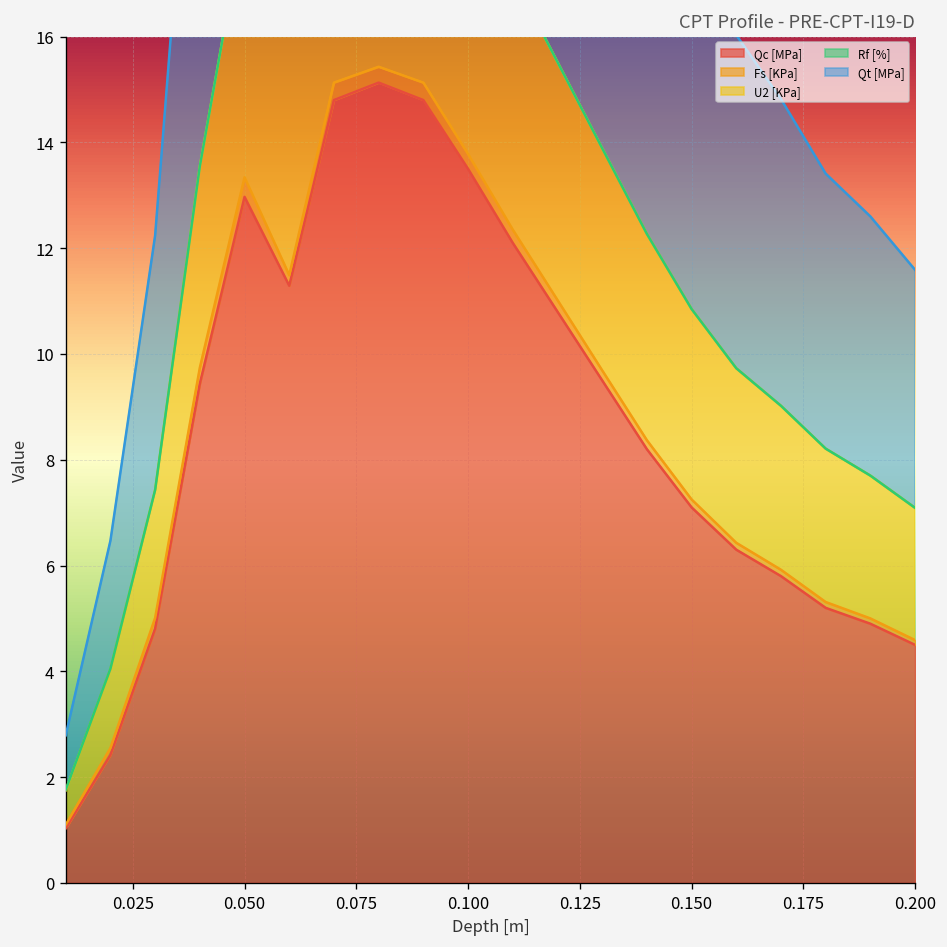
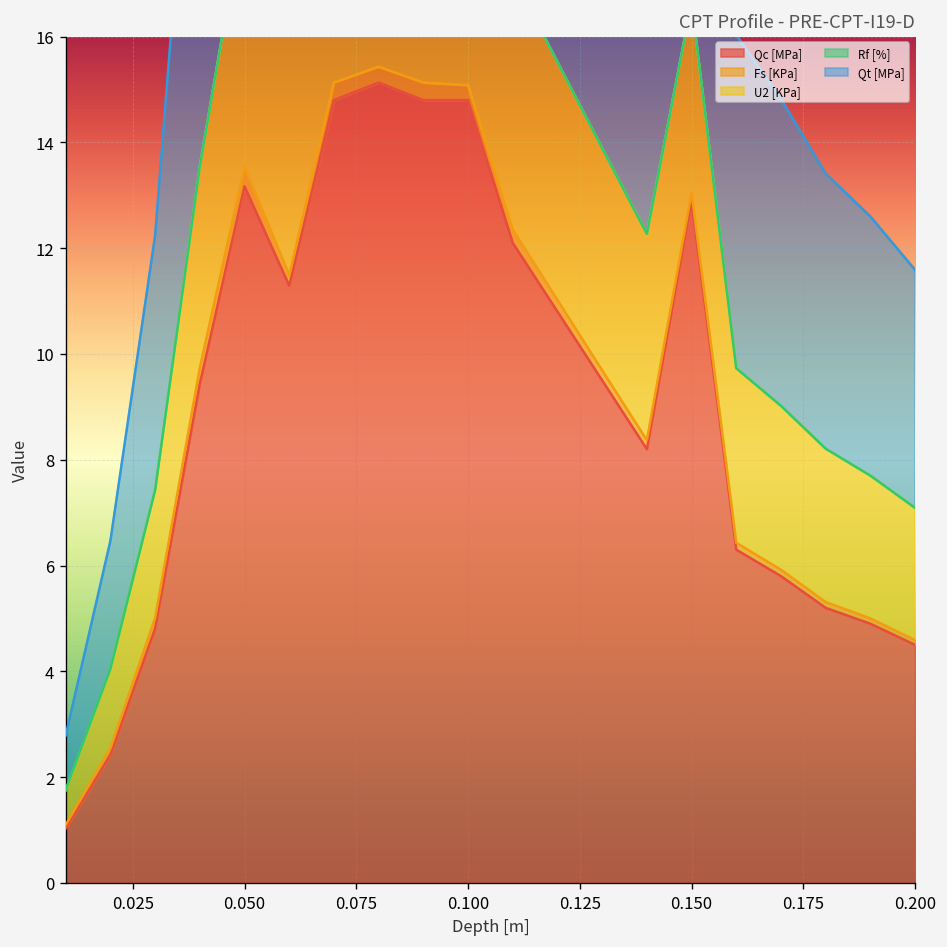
  {
    "Qc [MPa]": {
-     "0.050": 13.0,
-     "0.100": 13.5,
-     "0.150": 7.1,
+     "0.050": 13.2,
+     "0.100": 14.8,
+     "0.150": 12.9,
      "0.200": 4.5
    },
    "Fs [KPa]": {
      "0.050": 0.4,
      "0.100": 0.3,
      "0.150": 0.2,
      "0.200": 0.1
    },
    "Qt [MPa]": {
      "0.200": 4.5
    }
  }
